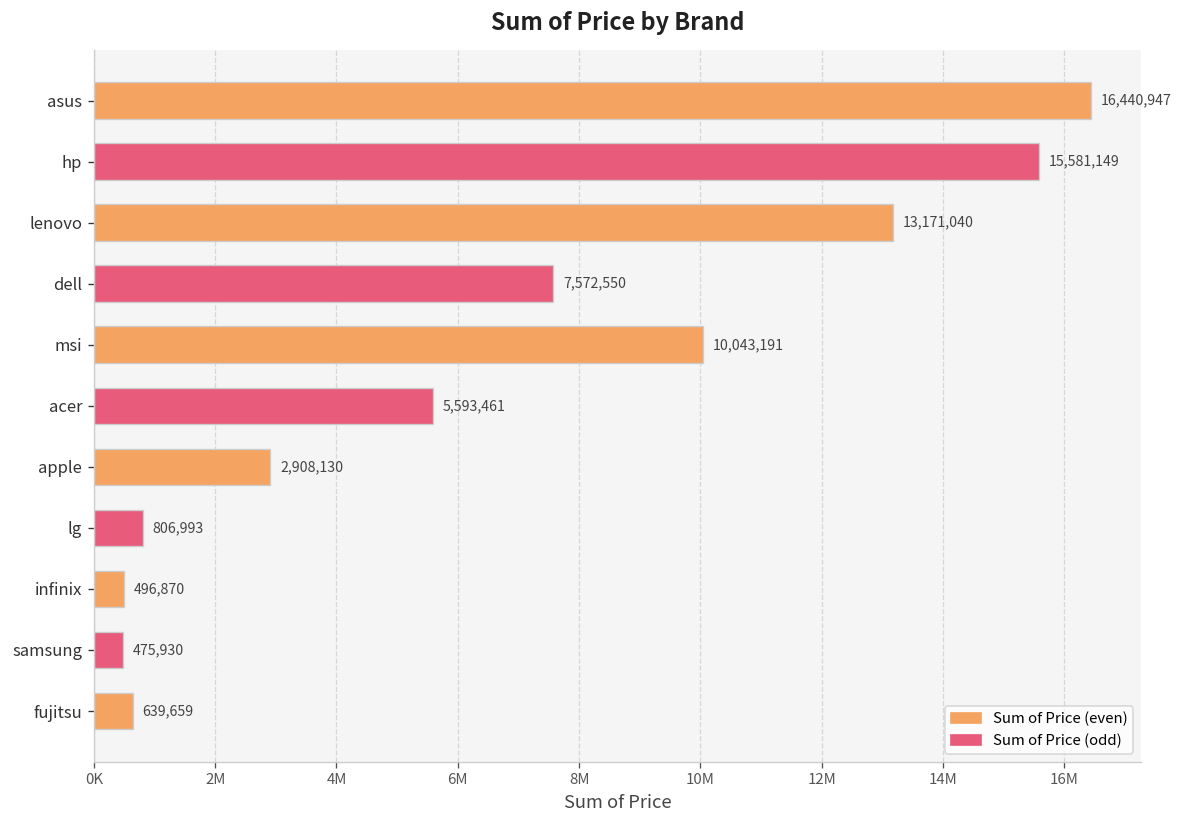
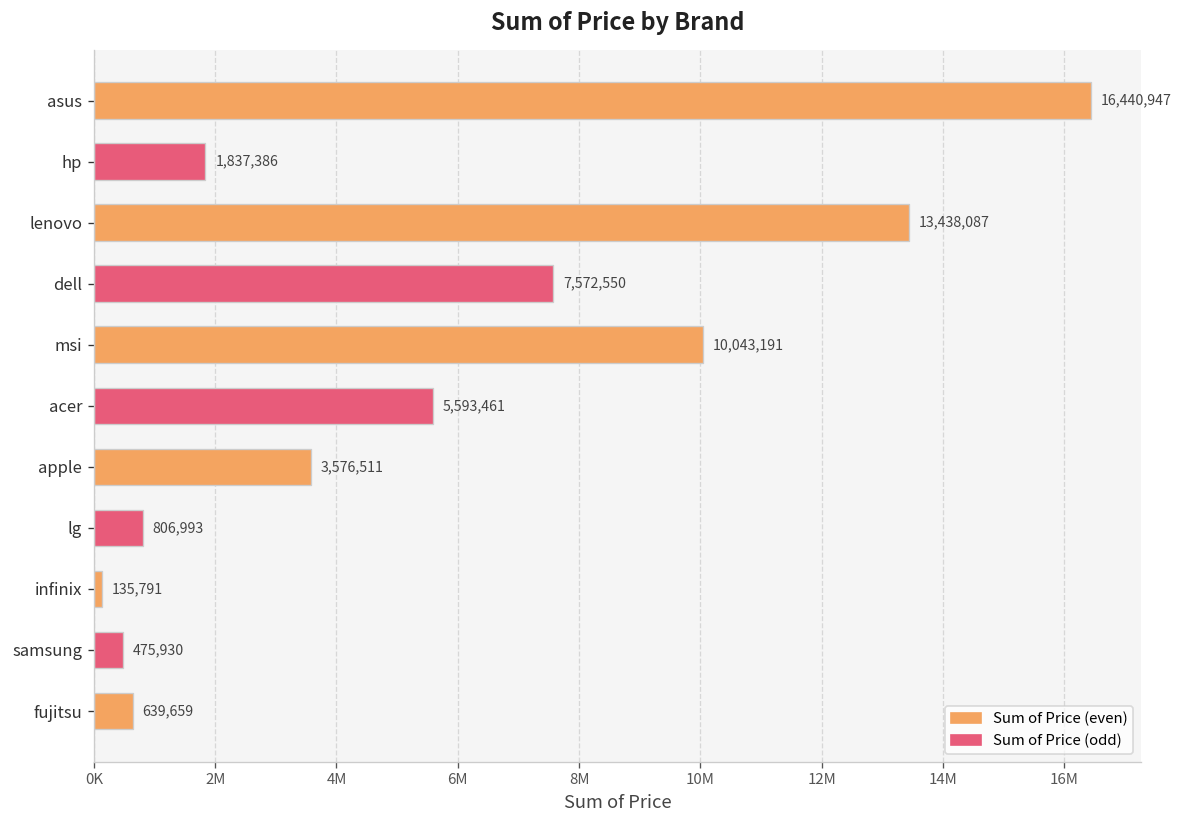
  {
    "asus": "16,440,947",
-   "hp": "15,581,149",
-   "lenovo": "13,171,040",
+   "hp": "1,837,386",
+   "lenovo": "13,438,087",
    "dell": "7,572,550",
    "msi": "10,043,191",
    "acer": "5,593,461",
-   "apple": "2,908,130",
+   "apple": "3,576,511",
    "lg": "806,993",
-   "infinix": "496,870",
+   "infinix": "135,791",
    "samsung": "475,930",
    "fujitsu": "639,659"
  }
